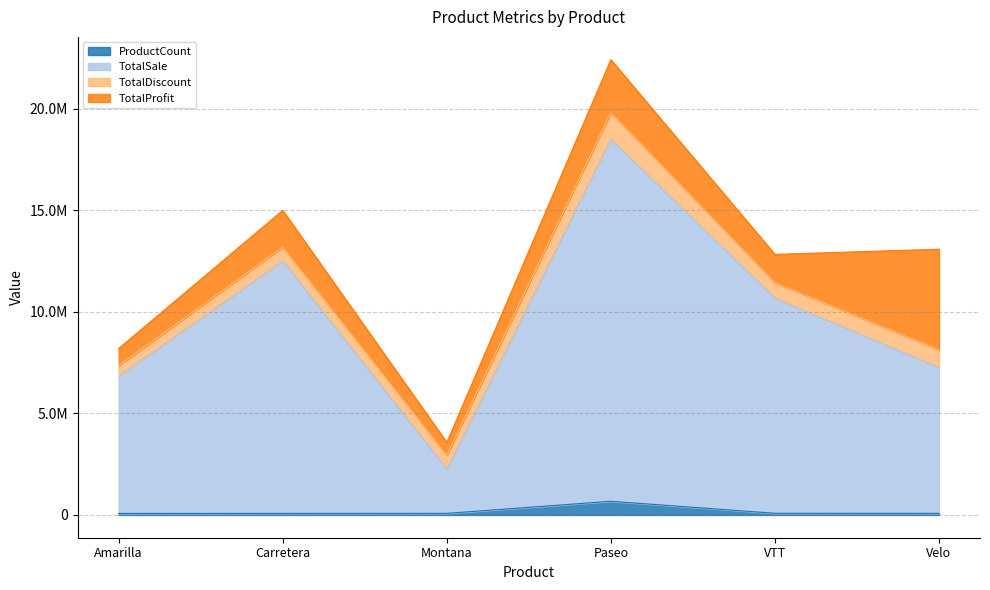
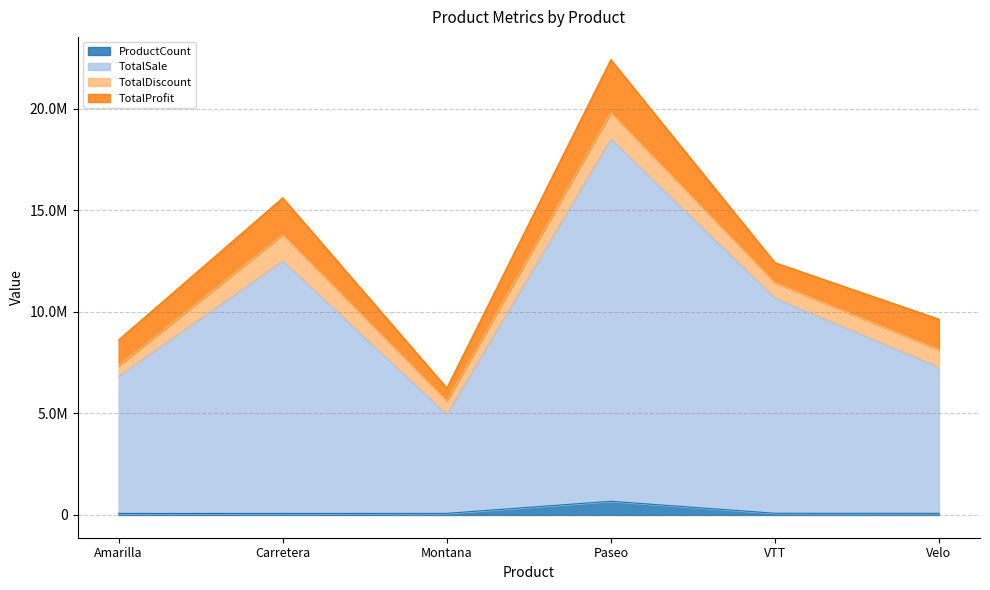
  {
    "ProductCount": {
      "Amarilla": 100000,
      "Carretera": 100000,
      "Montana": 100000,
      "Paseo": 700000,
      "VTT": 100000,
      "Velo": 100000
    },
    "TotalSale": {
      "Amarilla": 6800000,
      "Carretera": 12400000,
-     "Montana": 2200000,
+     "Montana": 4900000,
      "Paseo": 17800000,
      "VTT": 10600000,
      "Velo": 7200000
    },
    "TotalDiscount": {
      "Amarilla": 500000,
-     "Carretera": 700000,
+     "Carretera": 1300000,
      "Montana": 700000,
      "Paseo": 1300000,
      "VTT": 800000,
      "Velo": 900000
    },
    "TotalProfit": {
-     "Amarilla": 800000,
+     "Amarilla": 1300000,
      "Carretera": 1800000,
      "Montana": 600000,
      "Paseo": 2600000,
-     "VTT": 1400000,
-     "Velo": 4900000
+     "VTT": 1000000,
+     "Velo": 1500000
    }
  }
